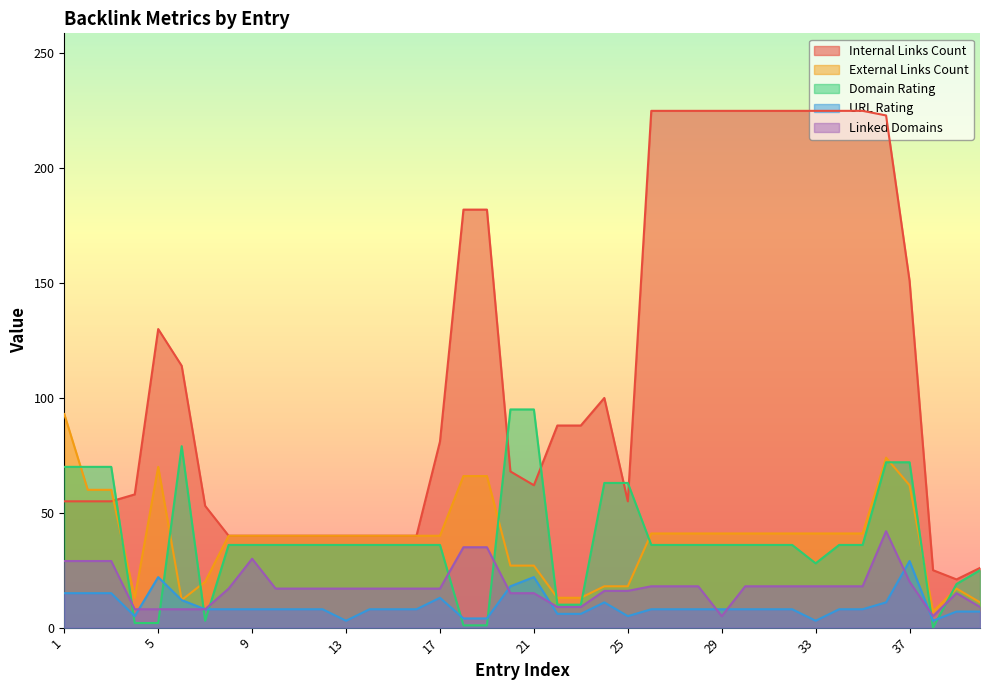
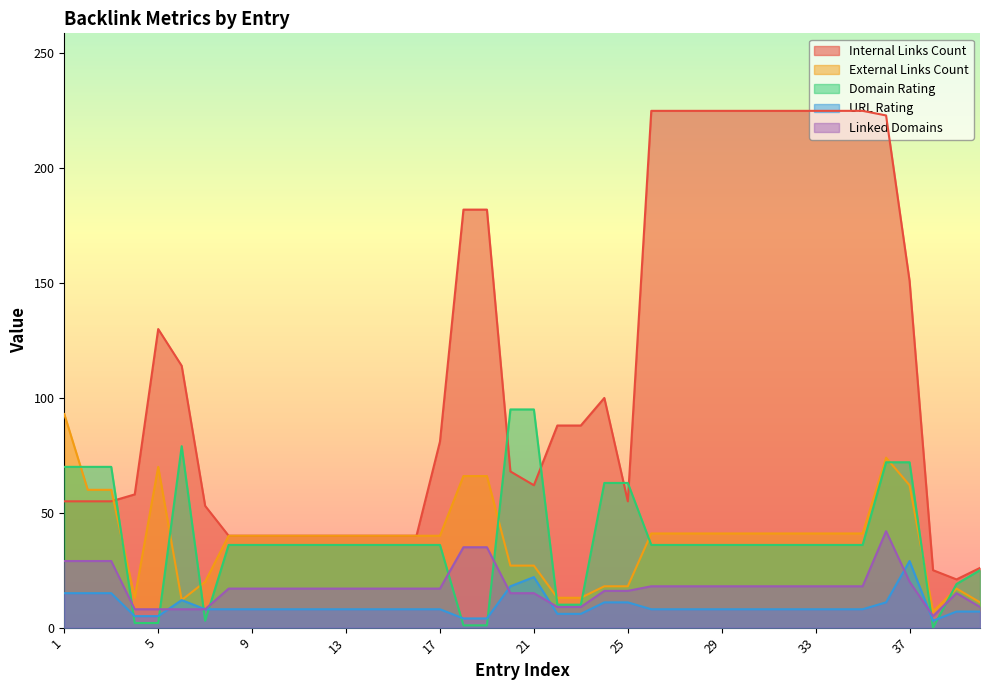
  {
    "Internal Links Count": {
      "1": 55,
      "5": 130,
      "17": 81,
      "21": 62,
      "25": 55,
      "29": 225,
      "37": 151
    },
    "External Links Count": {
      "1": 93,
      "5": 70,
      "17": 40,
      "21": 27,
      "25": 18,
      "29": 41,
      "33": 41,
      "37": 62
    },
    "Domain Rating": {
      "1": 70,
      "5": 2,
      "9": 36,
      "13": 36,
      "17": 36,
      "21": 95,
      "25": 63,
      "29": 36,
-     "33": 28,
+     "33": 36,
      "37": 72
    },
    "URL Rating": {
      "1": 15,
-     "5": 22,
+     "5": 5,
      "9": 8,
-     "13": 3,
-     "17": 13,
+     "13": 8,
+     "17": 8,
      "21": 22,
-     "25": 5,
+     "25": 11,
      "29": 8,
-     "33": 3,
+     "33": 8,
      "37": 29
    },
    "Linked Domains": {
      "1": 29,
      "5": 8,
-     "9": 30,
+     "9": 17,
      "13": 17,
      "17": 17,
      "21": 15,
      "25": 16,
-     "29": 5,
+     "29": 18,
      "33": 18,
      "37": 20
    }
  }
